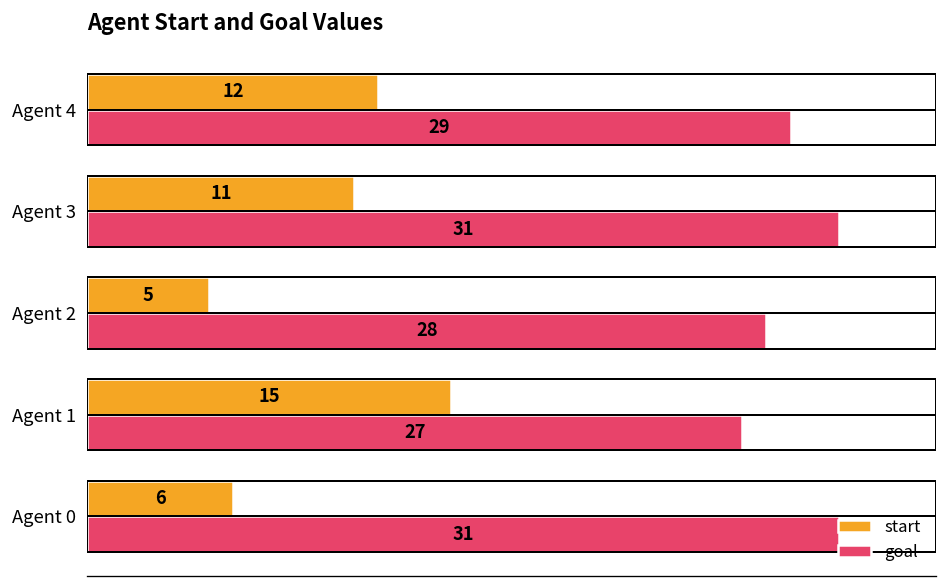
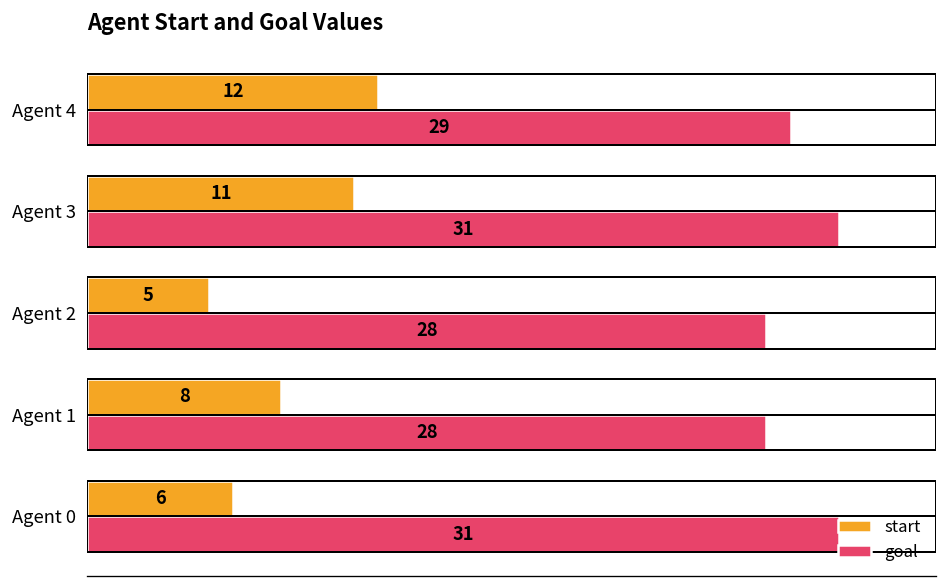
  {
    "start": {
      "Agent 4": 12,
      "Agent 3": 11,
      "Agent 2": 5,
-     "Agent 1": 15,
+     "Agent 1": 8,
      "Agent 0": 6
    },
    "goal": {
      "Agent 4": 29,
      "Agent 3": 31,
      "Agent 2": 28,
-     "Agent 1": 27,
+     "Agent 1": 28,
      "Agent 0": 31
    }
  }
